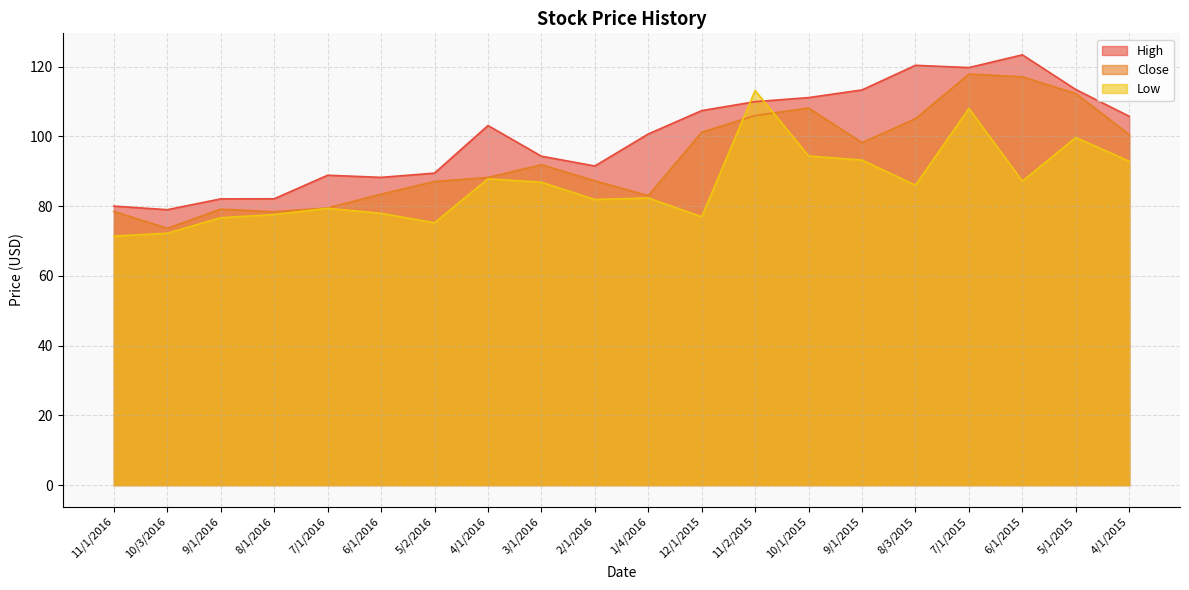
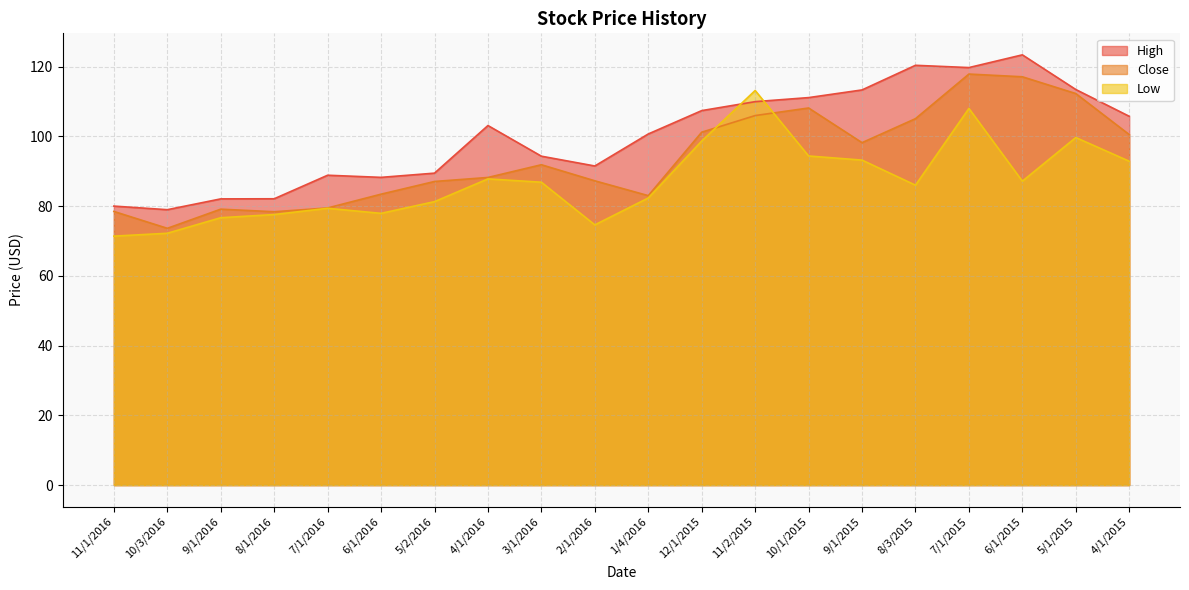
  {
    "Low": {
      "11/1/2016": 71,
      "10/3/2016": 72,
      "9/1/2016": 77,
      "8/1/2016": 78,
      "6/1/2016": 78,
-     "5/2/2016": 75,
+     "5/2/2016": 81,
      "3/1/2016": 87,
-     "2/1/2016": 82,
-     "12/1/2015": 77,
+     "2/1/2016": 75,
+     "12/1/2015": 99,
      "11/2/2015": 113,
      "10/1/2015": 94,
      "9/1/2015": 93,
      "8/3/2015": 86,
      "7/1/2015": 108,
      "6/1/2015": 87,
      "5/1/2015": 100,
      "4/1/2015": 93
    }
  }
